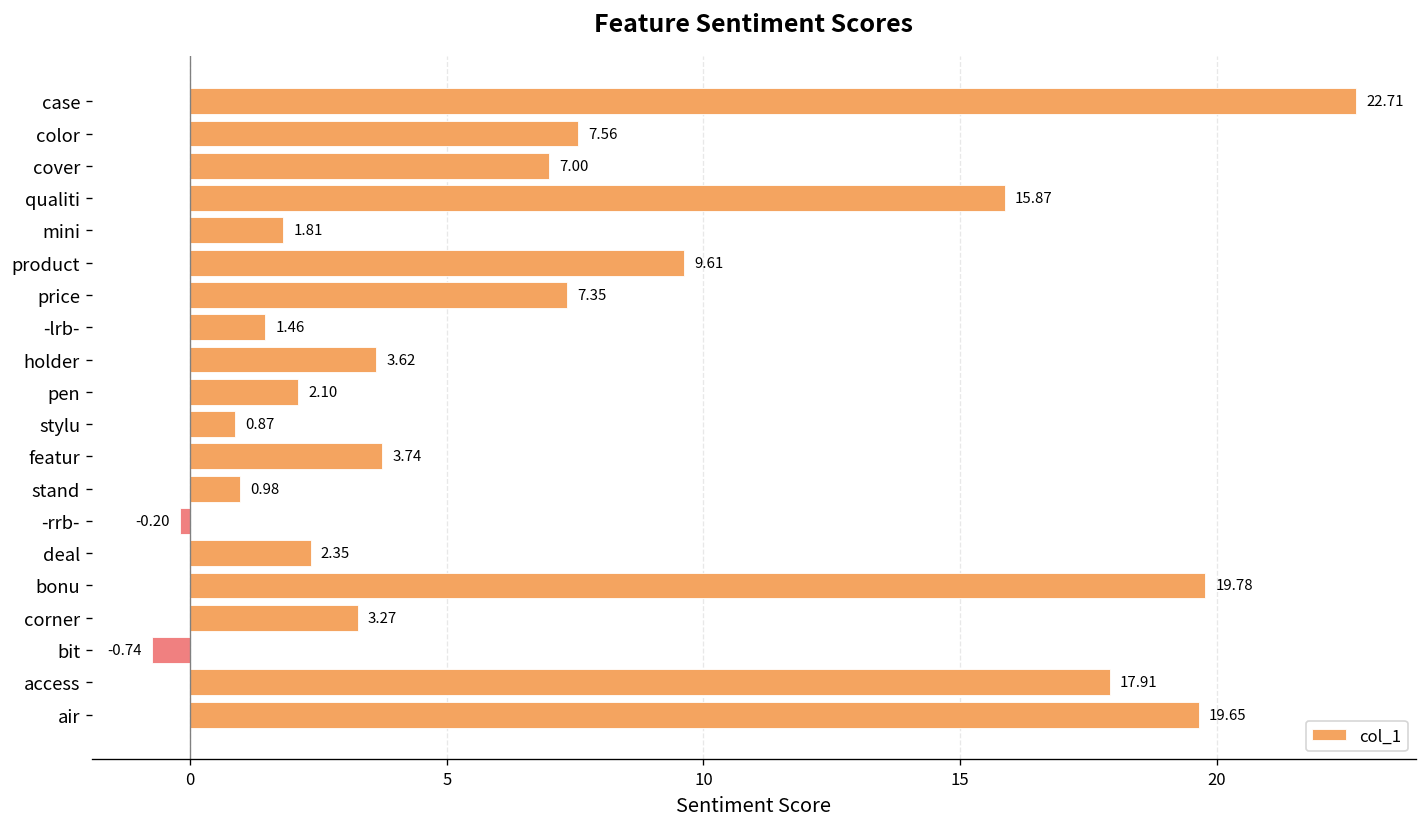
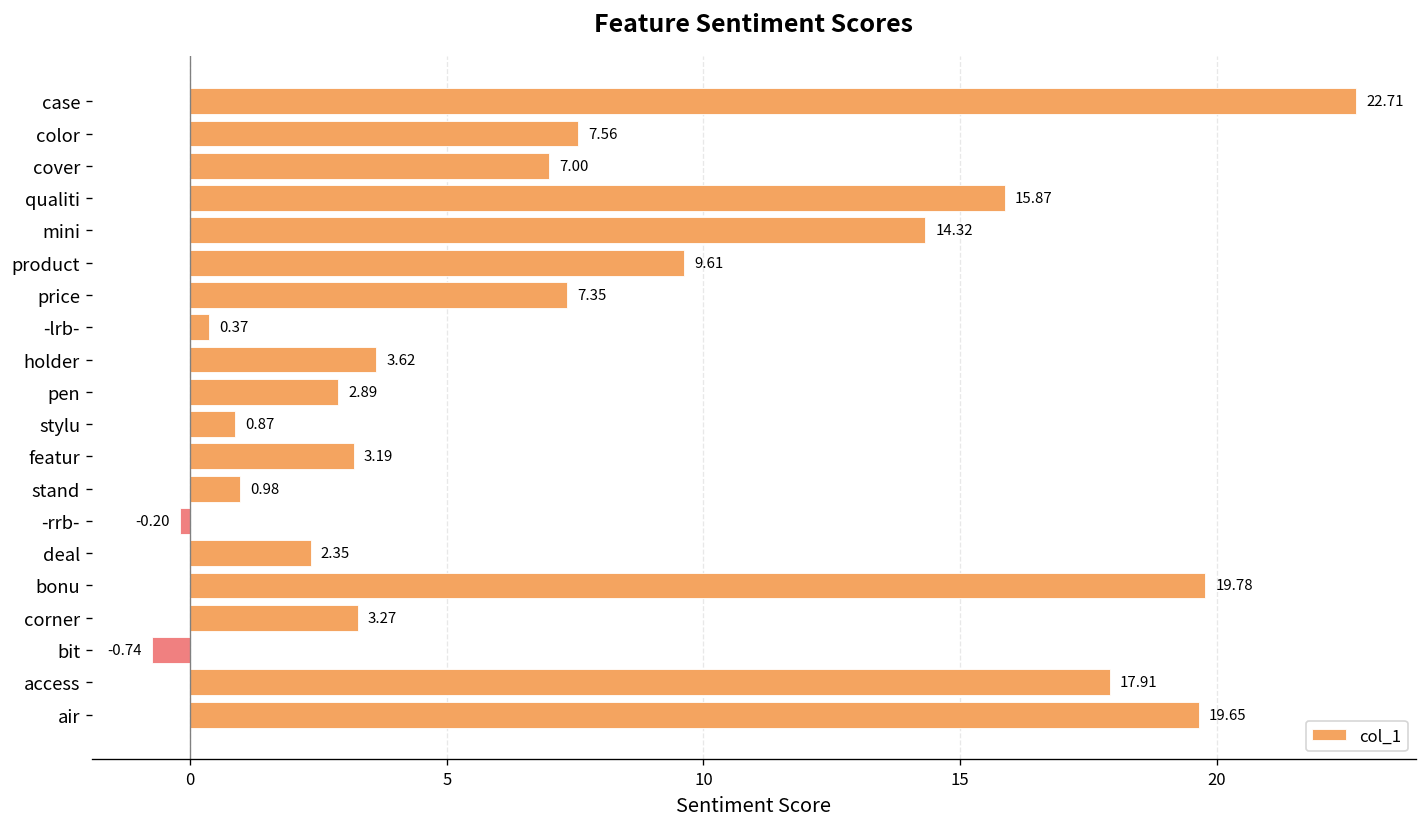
  {
    "case": 22.71,
    "color": 7.56,
    "cover": 7.00,
    "qualiti": 15.87,
-   "mini": 1.81,
+   "mini": 14.32,
    "product": 9.61,
    "price": 7.35,
-   "-lrb-": 1.46,
+   "-lrb-": 0.37,
    "holder": 3.62,
-   "pen": 2.10,
+   "pen": 2.89,
    "stylu": 0.87,
-   "featur": 3.74,
+   "featur": 3.19,
    "stand": 0.98,
    "-rrb-": -0.20,
    "deal": 2.35,
    "bonu": 19.78,
    "corner": 3.27,
    "bit": -0.74,
    "access": 17.91,
    "air": 19.65
  }
